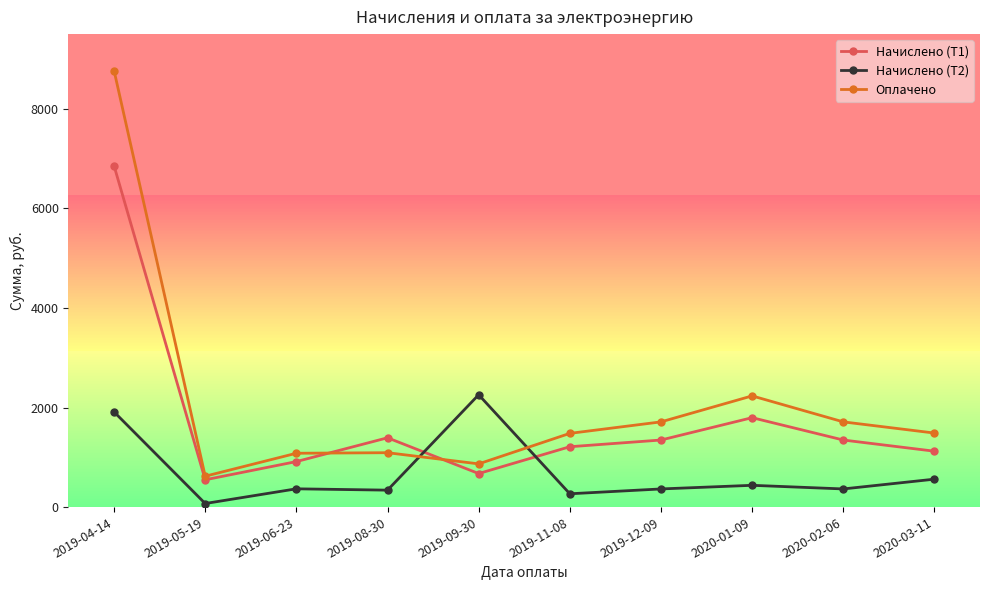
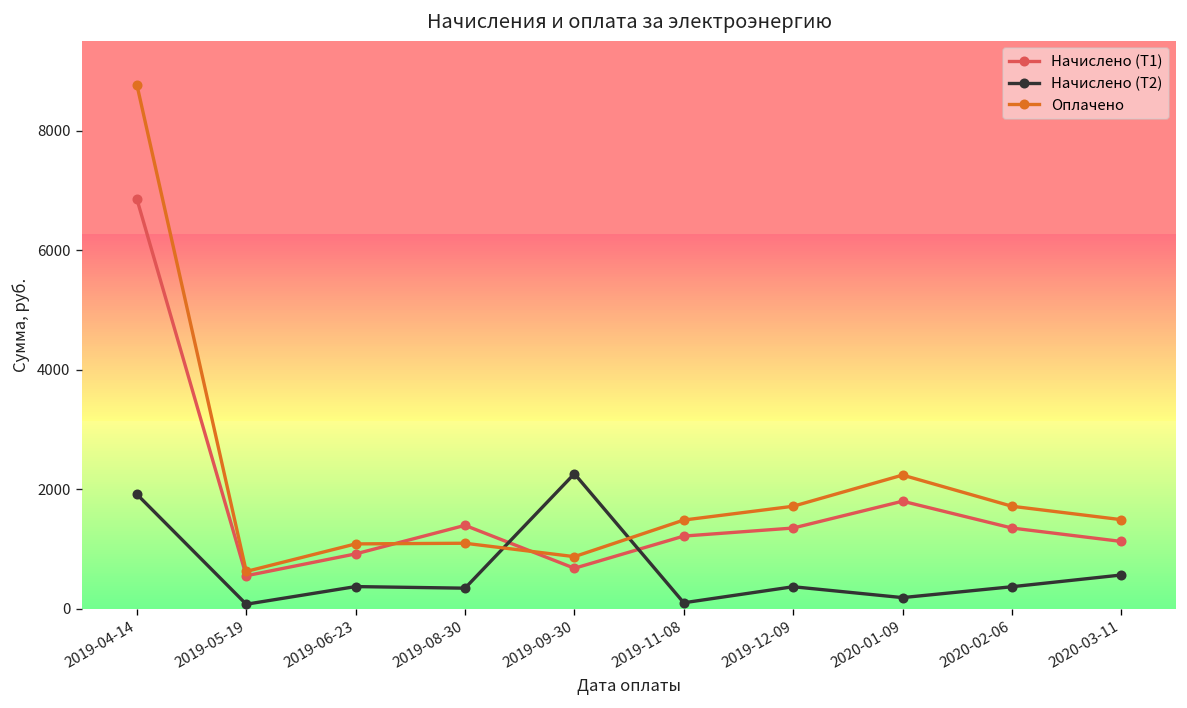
  {
    "Начислено (Т2)": {
      "2019-04-14": 1900,
      "2019-05-19": 100,
      "2019-06-23": 400,
      "2019-08-30": 300,
      "2019-09-30": 2300,
-     "2019-11-08": 300,
+     "2019-11-08": 100,
      "2019-12-09": 400,
-     "2020-01-09": 400,
+     "2020-01-09": 200,
      "2020-02-06": 400,
      "2020-03-11": 600
    }
  }
